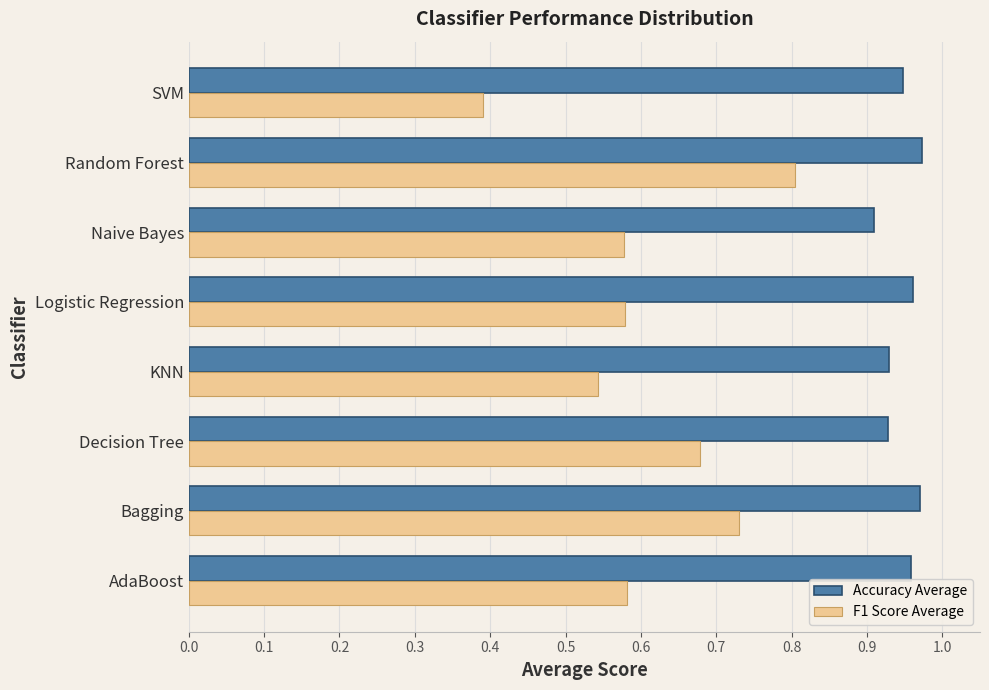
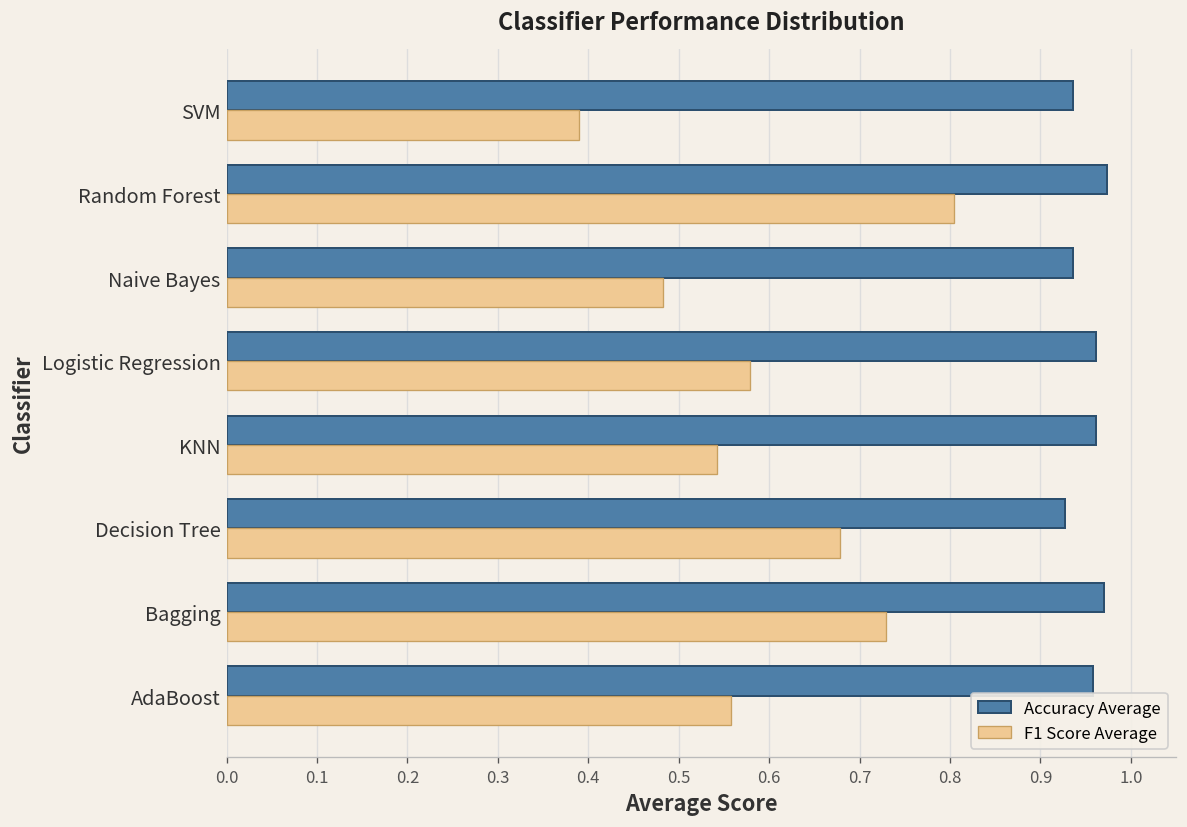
  {
    "Accuracy Average": {
-     "SVM": 0.95,
+     "SVM": 0.94,
      "Random Forest": 0.97,
-     "Naive Bayes": 0.91,
+     "Naive Bayes": 0.94,
      "Logistic Regression": 0.96,
-     "KNN": 0.93,
+     "KNN": 0.96,
      "Decision Tree": 0.93,
      "Bagging": 0.97,
      "AdaBoost": 0.96
    },
    "F1 Score Average": {
      "SVM": 0.39,
      "Random Forest": 0.80,
-     "Naive Bayes": 0.58,
+     "Naive Bayes": 0.48,
      "Logistic Regression": 0.58,
      "KNN": 0.54,
      "Decision Tree": 0.68,
      "Bagging": 0.73,
-     "AdaBoost": 0.58
+     "AdaBoost": 0.56
    }
  }
